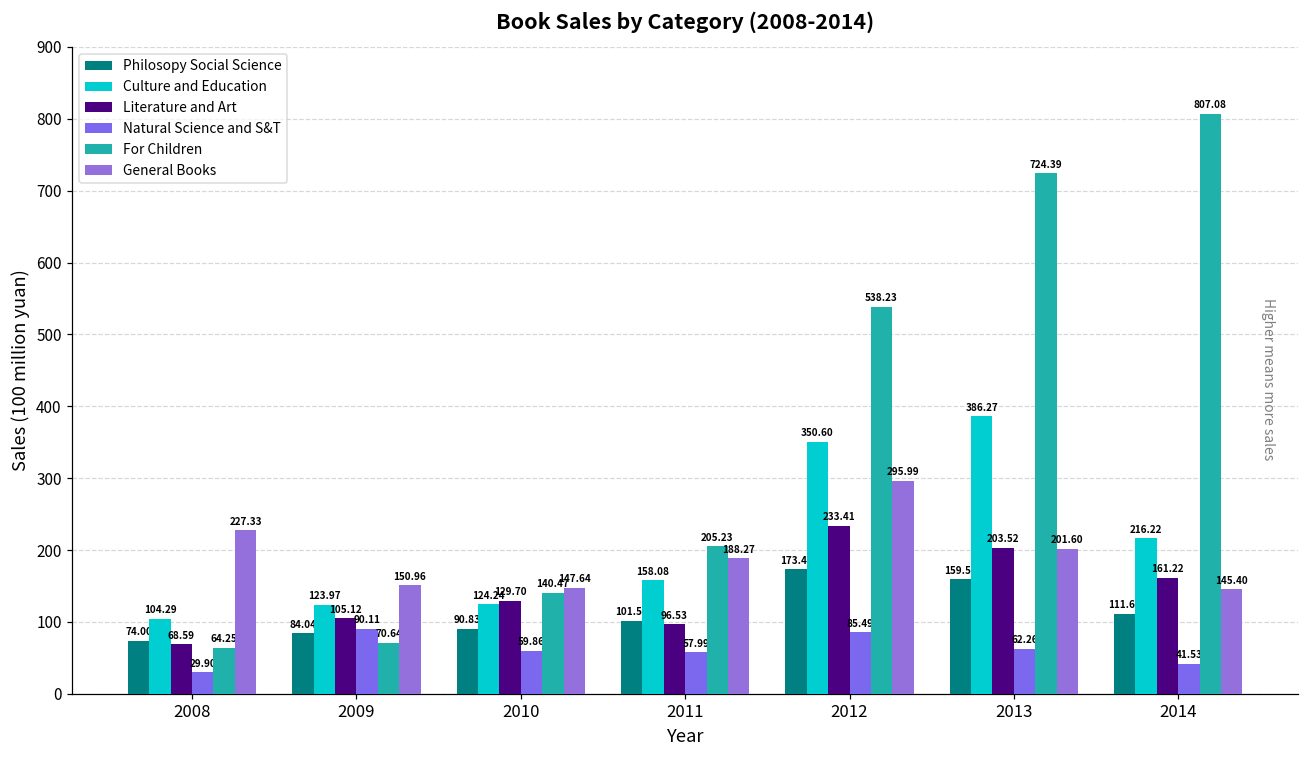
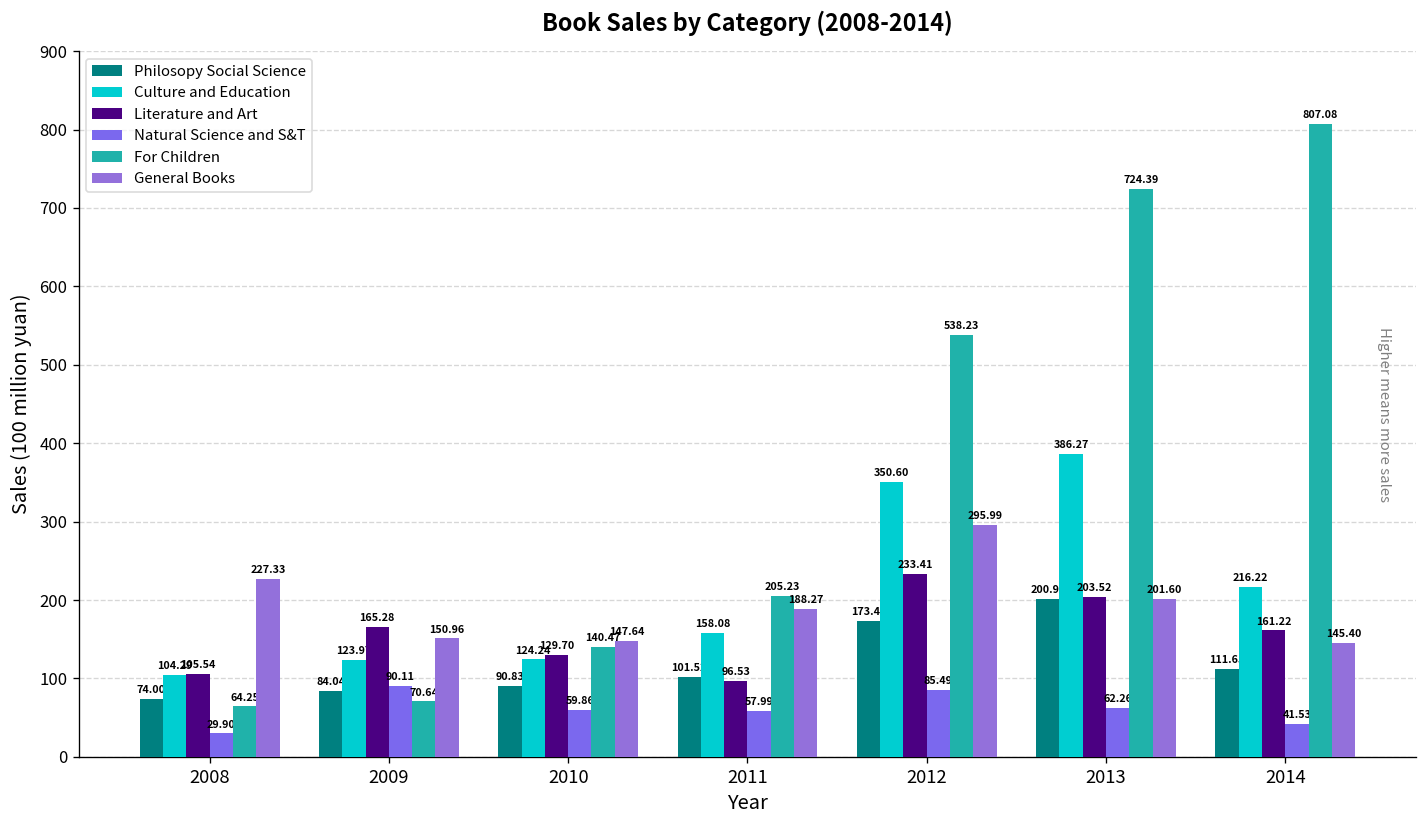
  {
    "Philosopy Social Science": {
      "2008": 74.00,
      "2009": 84.04,
      "2010": 90.83,
      "2011": 101.52,
      "2012": 173.44,
-     "2013": 159.54,
+     "2013": 200.90,
      "2014": 111.65
    },
    "Literature and Art": {
-     "2008": 68.59,
-     "2009": 105.12,
+     "2008": 105.54,
+     "2009": 165.28,
      "2011": 96.53,
      "2012": 233.41,
      "2013": 203.52,
      "2014": 161.22
    }
  }
